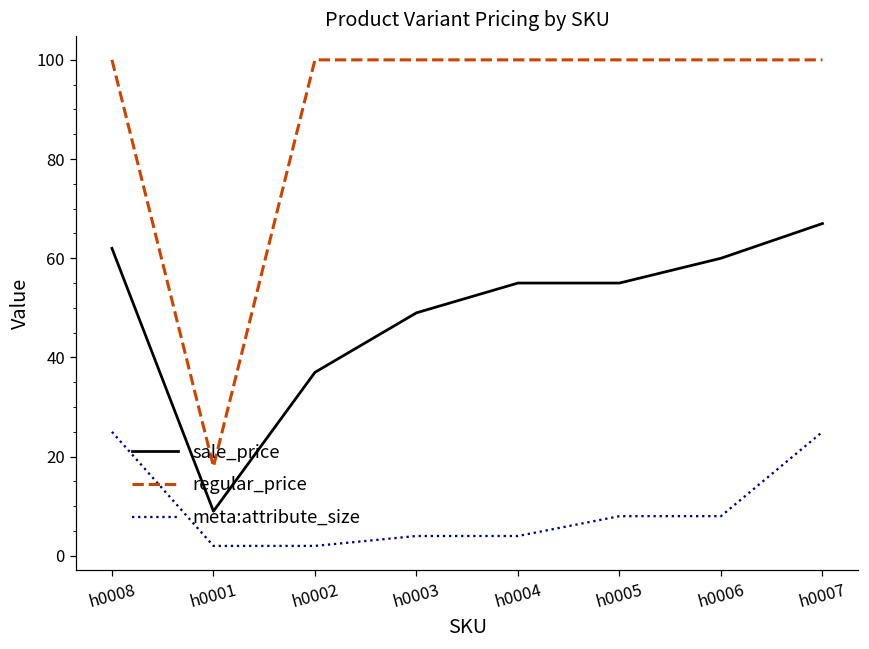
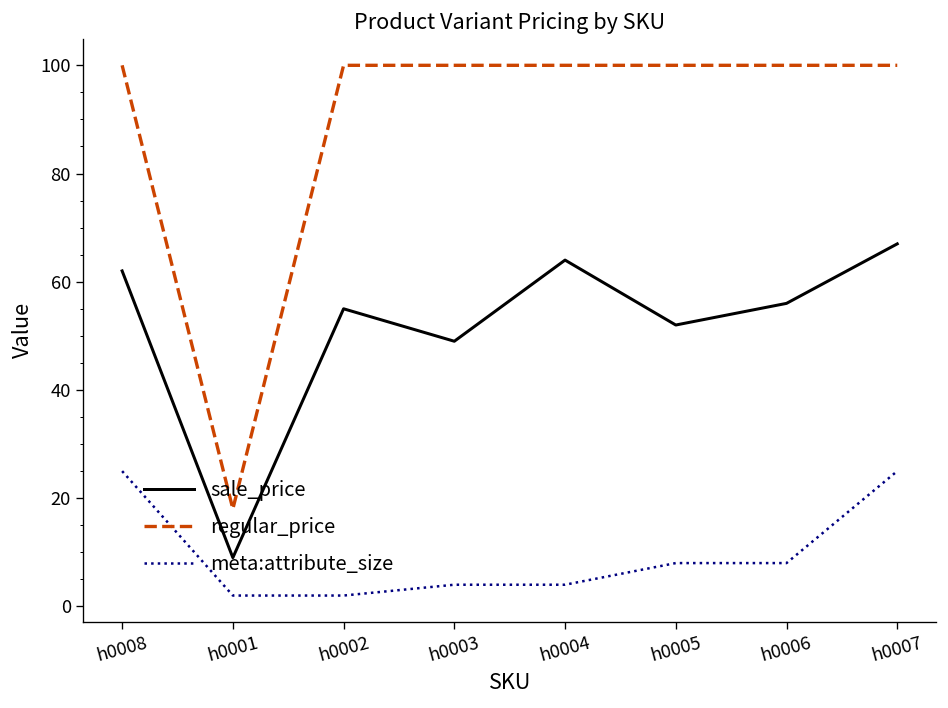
  {
    "sale_price": {
      "h0008": 62,
      "h0001": 9,
-     "h0002": 37,
+     "h0002": 55,
      "h0003": 49,
-     "h0004": 55,
-     "h0005": 55,
-     "h0006": 60,
+     "h0004": 64,
+     "h0005": 52,
+     "h0006": 56,
      "h0007": 67
    },
    "regular_price": {
      "h0008": 100,
      "h0001": 18,
      "h0002": 100,
      "h0003": 100,
      "h0004": 100,
      "h0005": 100,
      "h0006": 100,
      "h0007": 100
    },
    "meta:attribute_size": {
      "h0008": 25,
      "h0001": 2,
      "h0002": 2,
      "h0003": 4,
      "h0004": 4,
      "h0005": 8,
      "h0006": 8,
      "h0007": 25
    }
  }
